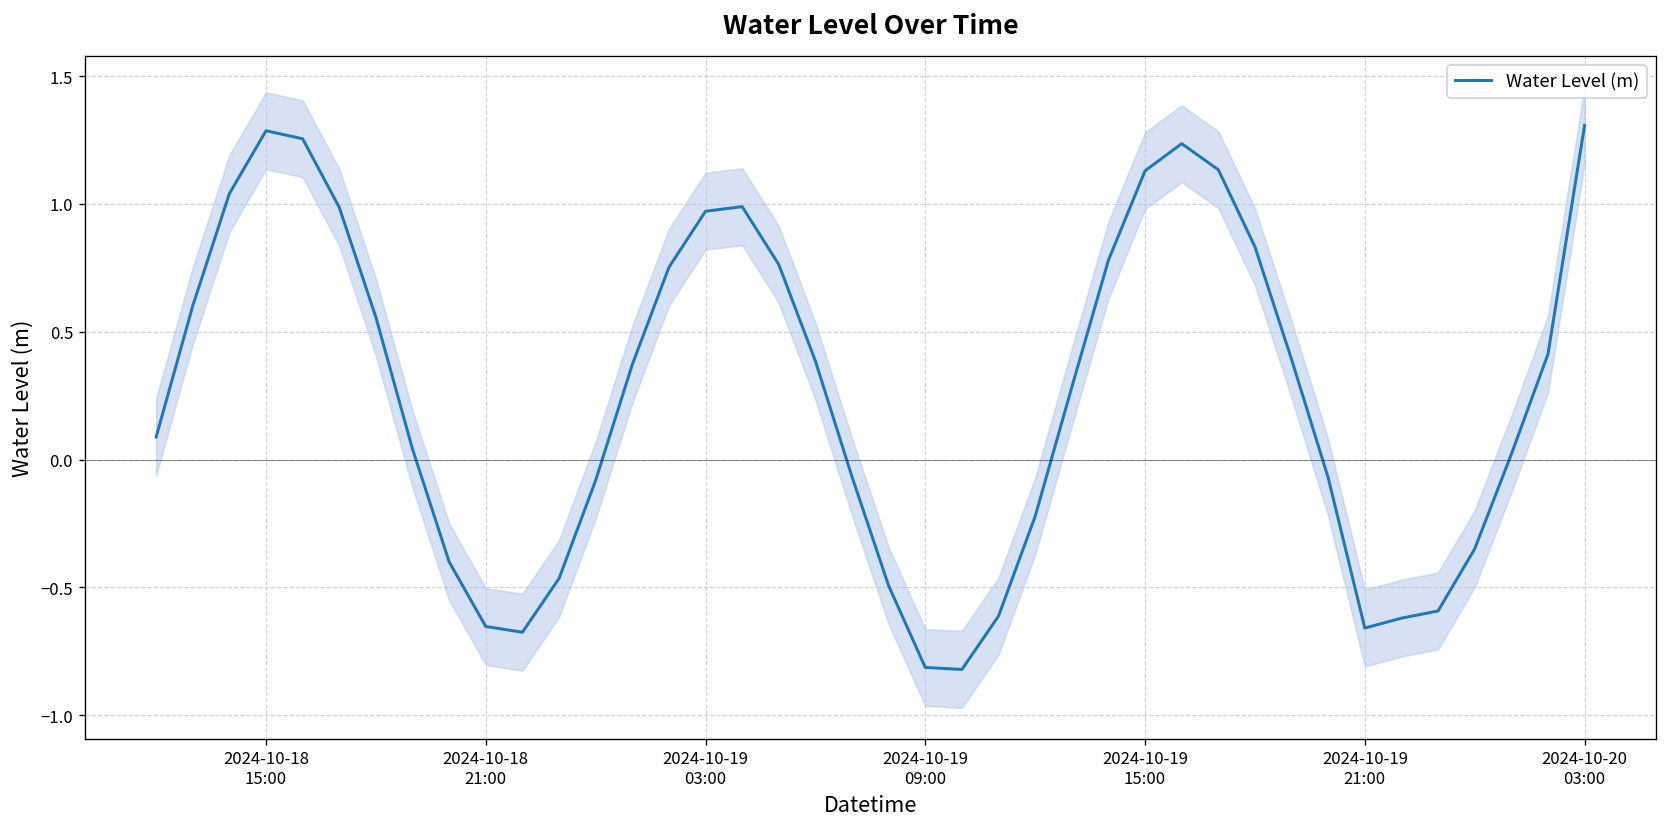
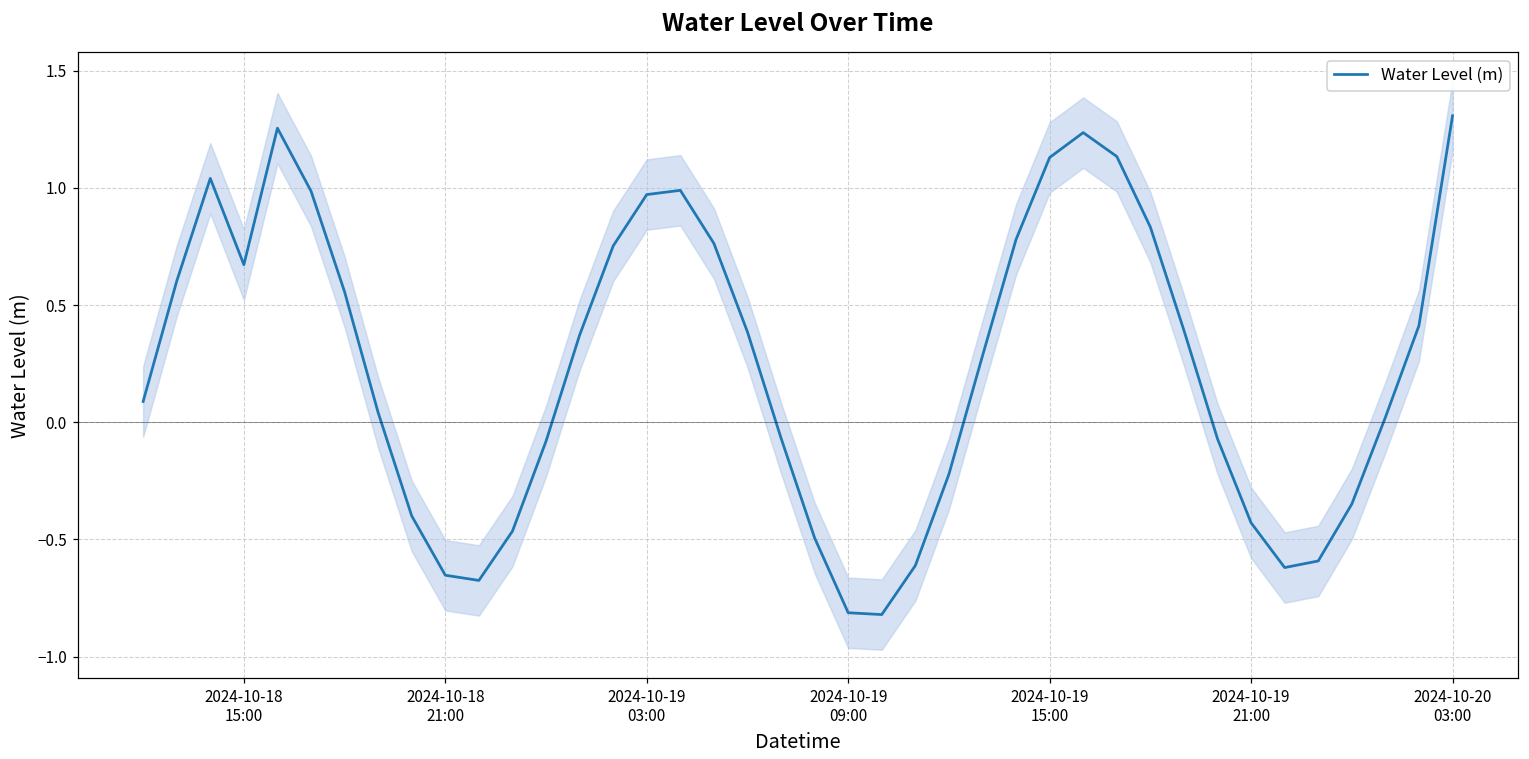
  {
    "Water Level (m)": {
-     "2024-10-18 15:00": 1.29,
+     "2024-10-18 15:00": 0.67,
      "2024-10-18 21:00": -0.65,
      "2024-10-19 03:00": 0.97,
      "2024-10-19 09:00": -0.81,
      "2024-10-19 15:00": 1.13,
-     "2024-10-19 21:00": -0.66,
+     "2024-10-19 21:00": -0.43,
      "2024-10-20 03:00": 1.31
    }
  }
